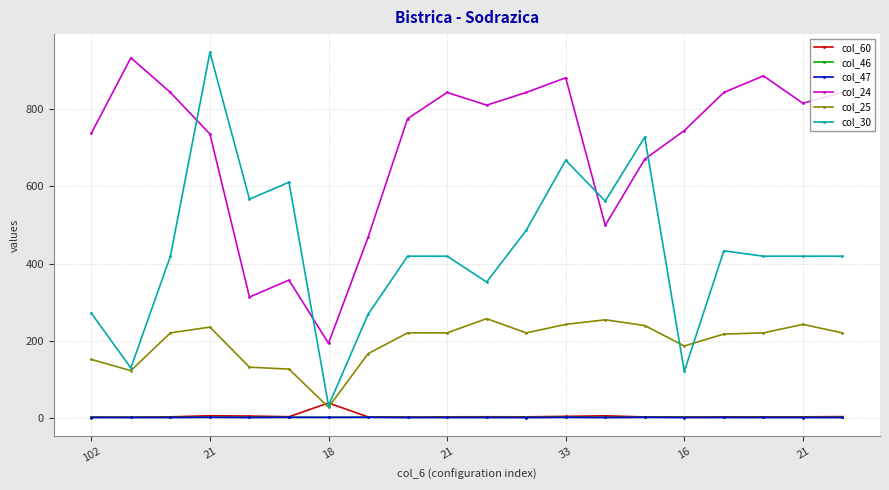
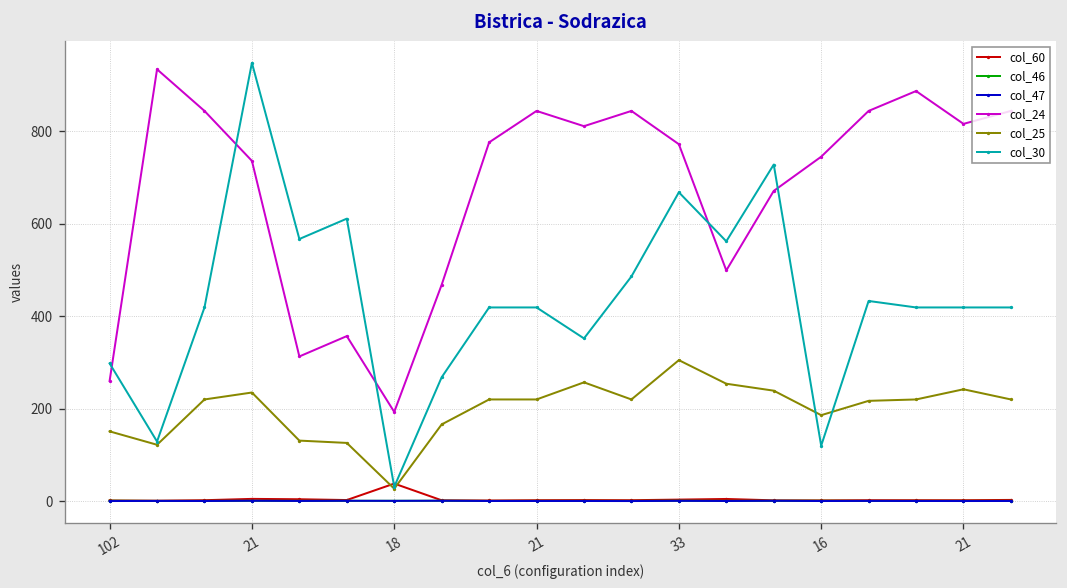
  {
    "col_60": {
      "18": 40
    },
    "col_24": {
-     "102": 740,
+     "102": 260,
      "18": 190,
-     "33": 880
+     "33": 770
    },
    "col_25": {
      "102": 150,
-     "33": 240
+     "33": 310
    },
    "col_30": {
-     "102": 270,
+     "102": 300,
      "33": 670
    }
  }
